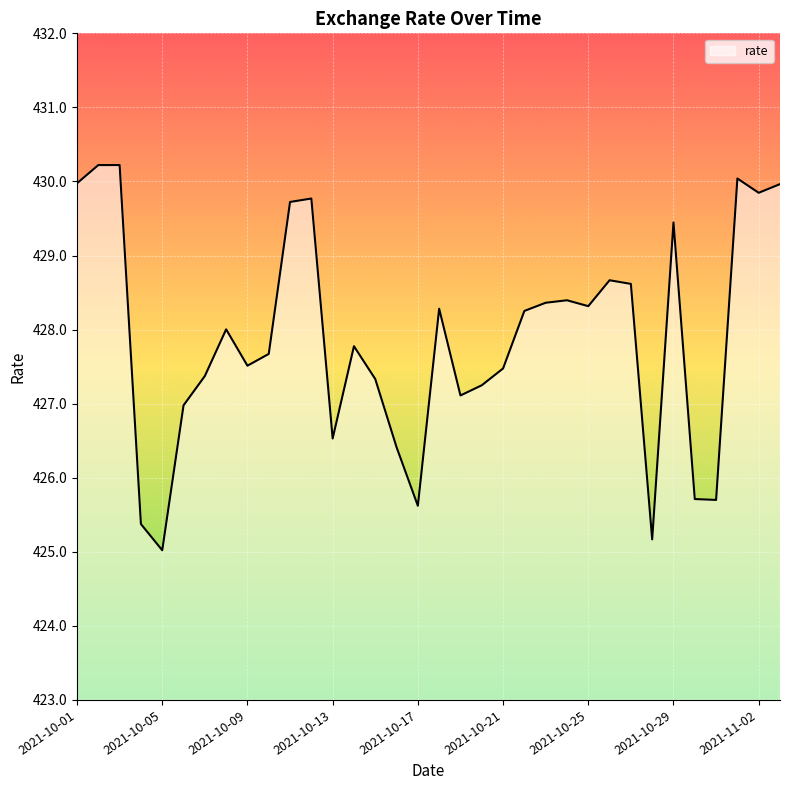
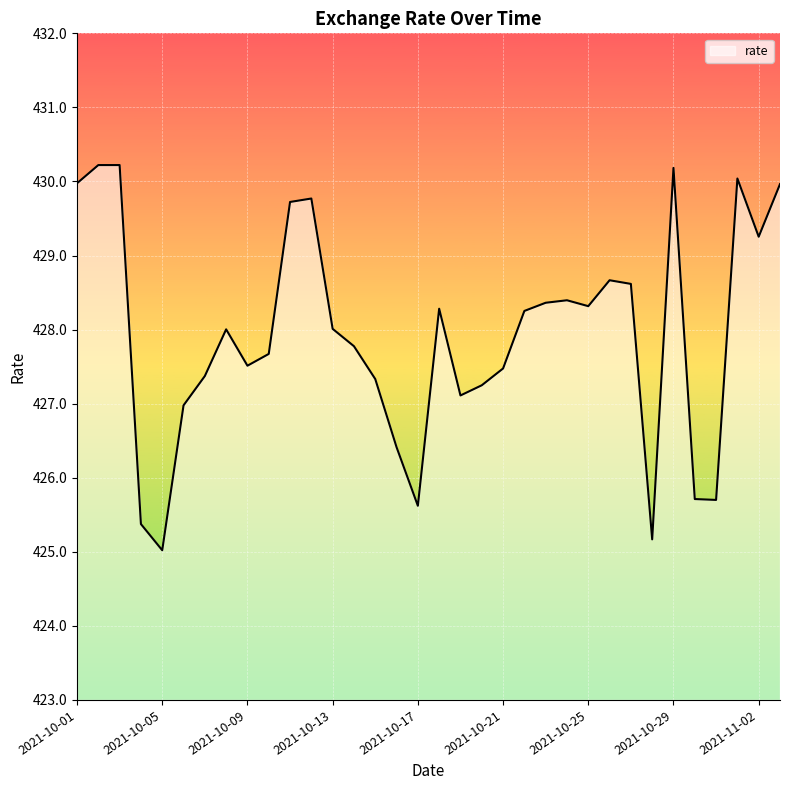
  {
    "2021-10-01": 430.0,
    "2021-10-05": 425.0,
    "2021-10-09": 427.5,
-   "2021-10-13": 426.5,
+   "2021-10-13": 428.0,
    "2021-10-17": 425.6,
    "2021-10-21": 427.5,
    "2021-10-25": 428.3,
-   "2021-10-29": 429.4,
-   "2021-11-02": 429.8
+   "2021-10-29": 430.2,
+   "2021-11-02": 429.3
  }
